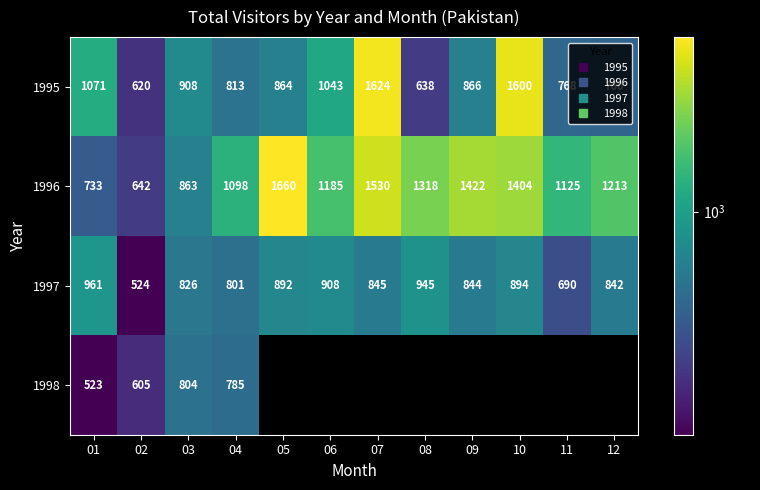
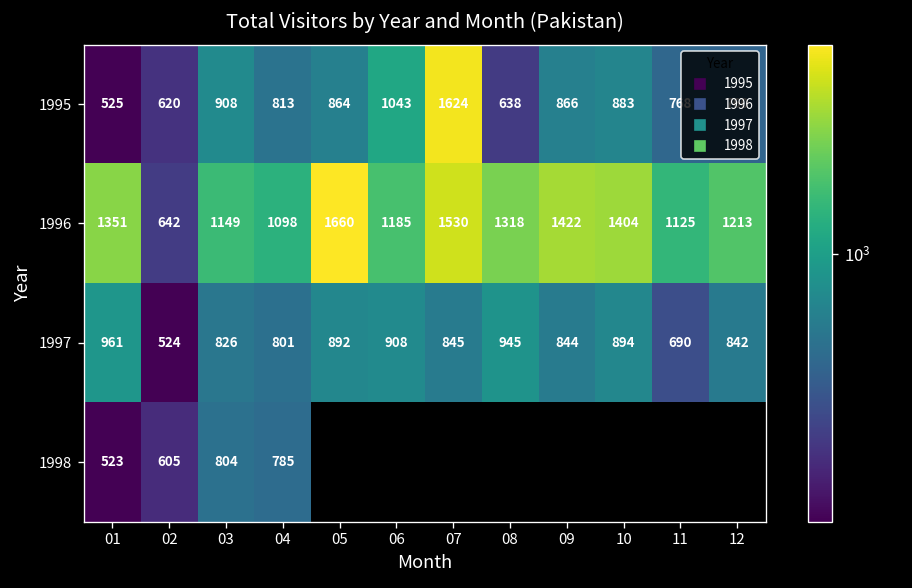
  {
    "1995": {
-     "01": 1071,
+     "01": 525,
      "02": 620,
      "03": 908,
      "04": 813,
      "05": 864,
      "06": 1043,
      "07": 1624,
      "08": 638,
      "09": 866,
-     "10": 1600
+     "10": 883
    },
    "1996": {
-     "01": 733,
+     "01": 1351,
      "02": 642,
-     "03": 863,
+     "03": 1149,
      "04": 1098,
      "05": 1660,
      "06": 1185,
      "07": 1530,
      "08": 1318,
      "09": 1422,
      "10": 1404,
      "11": 1125,
      "12": 1213
    },
    "1997": {
      "01": 961,
      "02": 524,
      "03": 826,
      "04": 801,
      "05": 892,
      "06": 908,
      "07": 845,
      "08": 945,
      "09": 844,
      "10": 894,
      "11": 690,
      "12": 842
    },
    "1998": {
      "01": 523,
      "02": 605,
      "03": 804,
      "04": 785
    }
  }
